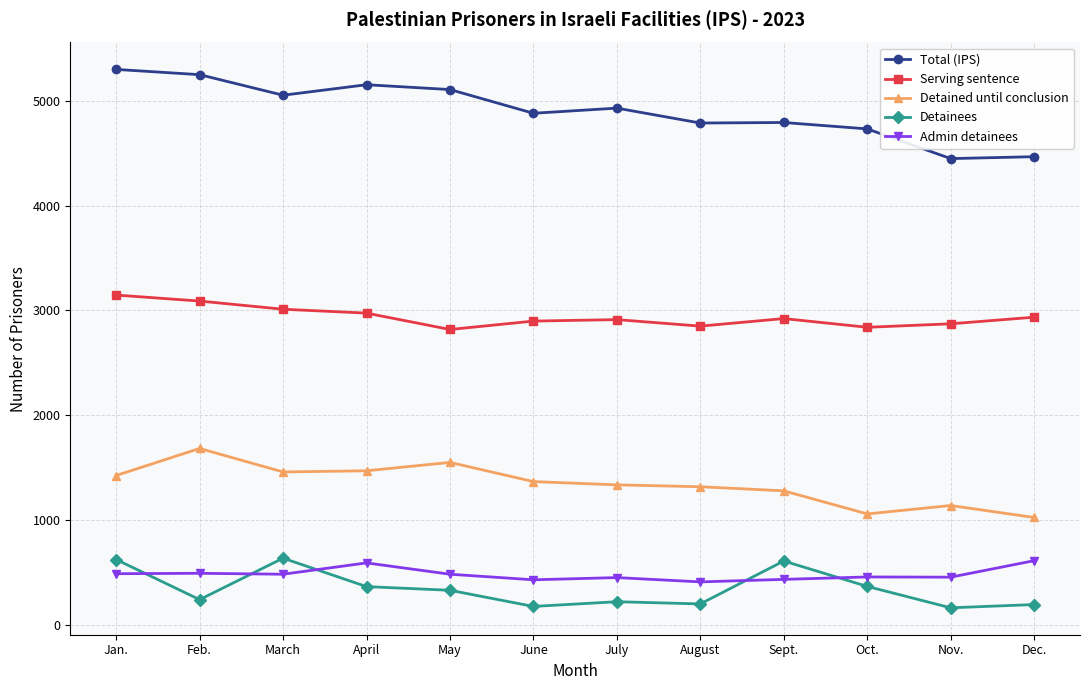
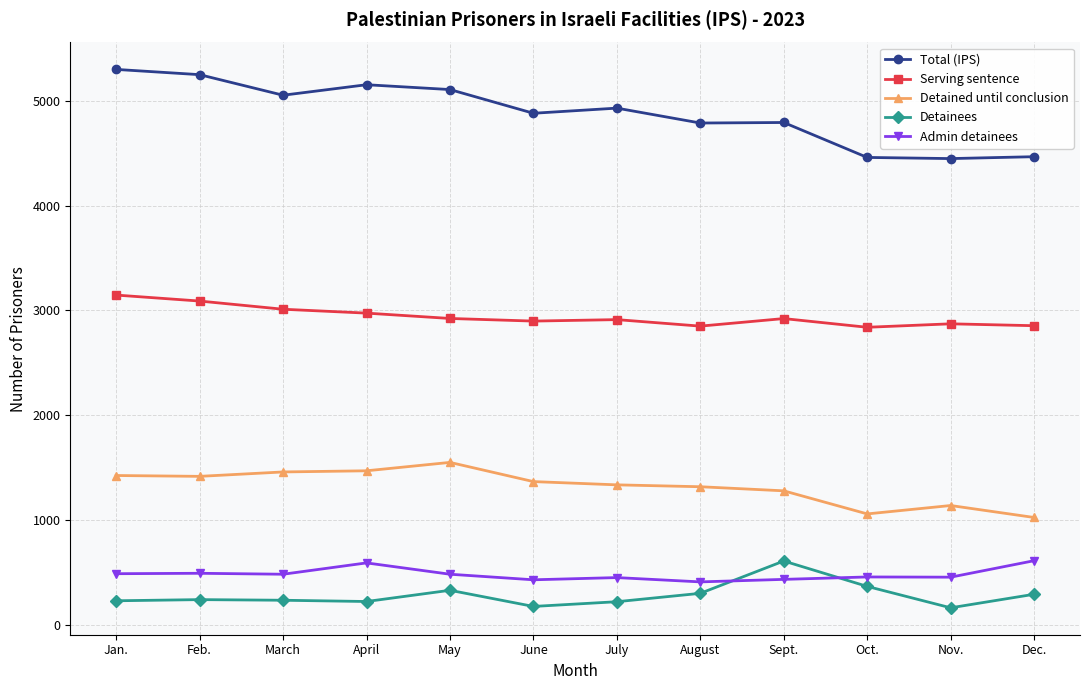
  {
    "Total (IPS)": {
      "Jan.": 5300,
      "Feb.": 5250,
      "March": 5050,
      "April": 5150,
      "May": 5110,
      "June": 4880,
      "July": 4930,
      "August": 4790,
      "Sept.": 4790,
-     "Oct.": 4730,
+     "Oct.": 4460,
      "Nov.": 4450,
      "Dec.": 4470
    },
    "Serving sentence": {
      "Jan.": 3150,
      "Feb.": 3090,
      "March": 3010,
      "April": 2980,
-     "May": 2820,
+     "May": 2920,
      "June": 2900,
      "July": 2910,
      "August": 2850,
      "Sept.": 2920,
      "Oct.": 2840,
      "Nov.": 2870,
-     "Dec.": 2940
+     "Dec.": 2860
    },
    "Detained until conclusion": {
      "Jan.": 1430,
-     "Feb.": 1690,
+     "Feb.": 1420,
      "March": 1460,
      "April": 1470,
      "May": 1550,
      "June": 1370,
      "July": 1340,
      "August": 1320,
      "Sept.": 1280,
      "Oct.": 1060,
      "Nov.": 1140,
      "Dec.": 1030
    },
    "Detainees": {
-     "Jan.": 630,
+     "Jan.": 230,
      "Feb.": 240,
-     "March": 640,
-     "April": 370,
+     "March": 240,
+     "April": 230,
      "May": 330,
      "June": 180,
      "July": 220,
-     "August": 200,
+     "August": 300,
      "Sept.": 610,
      "Oct.": 370,
      "Nov.": 170,
-     "Dec.": 200
+     "Dec.": 300
    },
    "Admin detainees": {
      "Jan.": 490,
      "Feb.": 500,
      "March": 490,
      "April": 590,
      "May": 490,
      "June": 430,
      "July": 450,
      "August": 410,
      "Sept.": 440,
      "Oct.": 460,
      "Nov.": 460,
      "Dec.": 620
    }
  }
